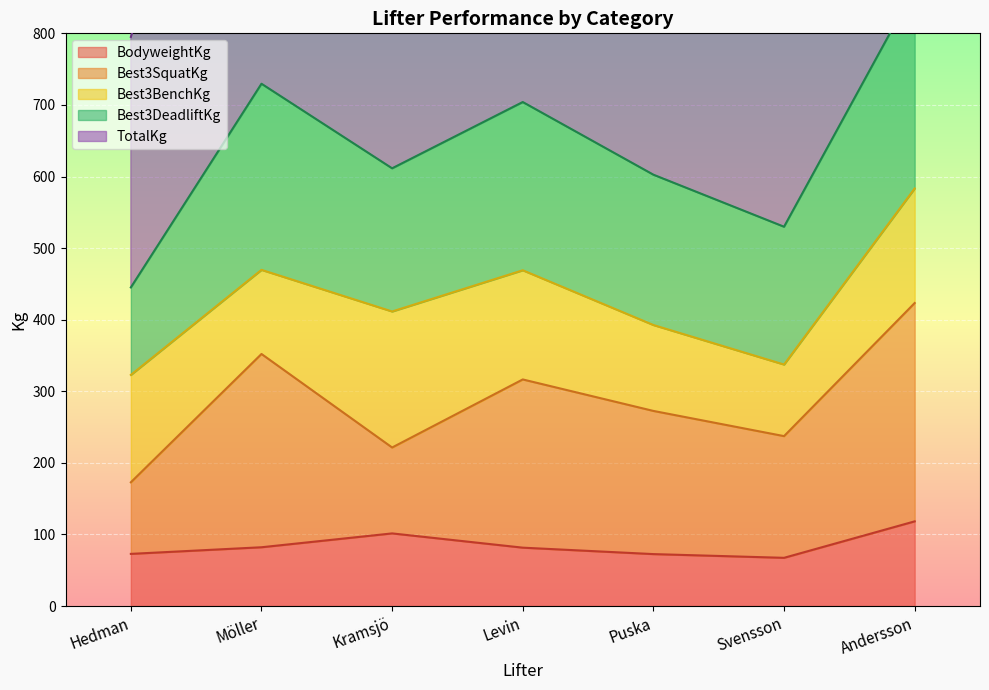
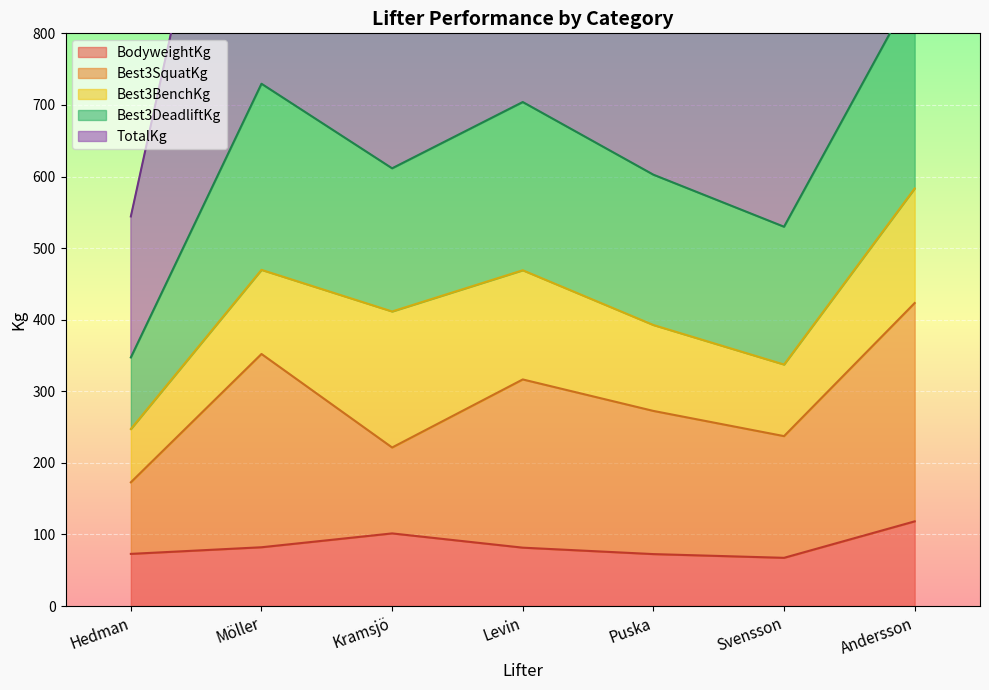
  {
    "Best3BenchKg": {
-     "Hedman": 150,
+     "Hedman": 70,
      "Möller": 120,
      "Kramsjö": 190,
      "Levin": 150,
      "Puska": 120,
      "Svensson": 100,
      "Andersson": 160
    },
    "Best3DeadliftKg": {
-     "Hedman": 120,
+     "Hedman": 100,
      "Möller": 260,
      "Kramsjö": 200,
      "Levin": 240,
      "Puska": 210,
      "Svensson": 190
    },
    "TotalKg": {
-     "Hedman": 350
+     "Hedman": 200
    }
  }
